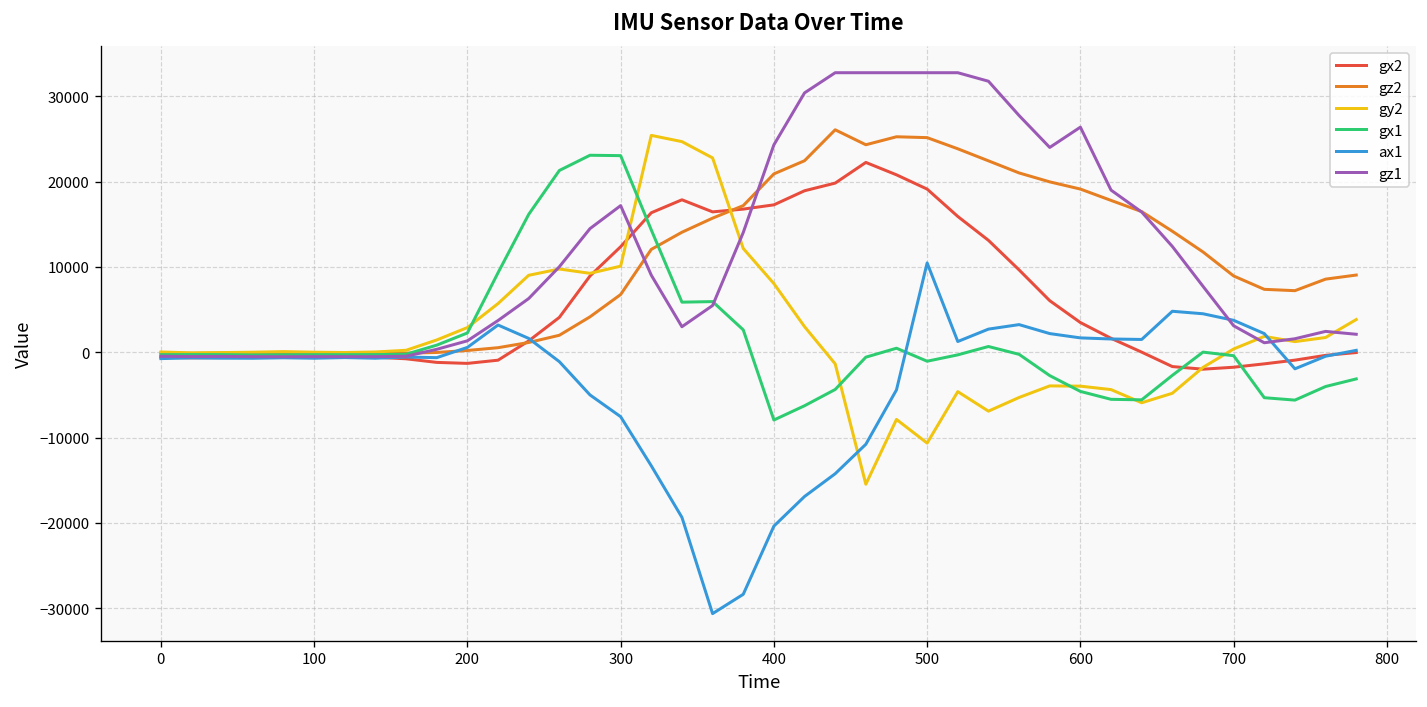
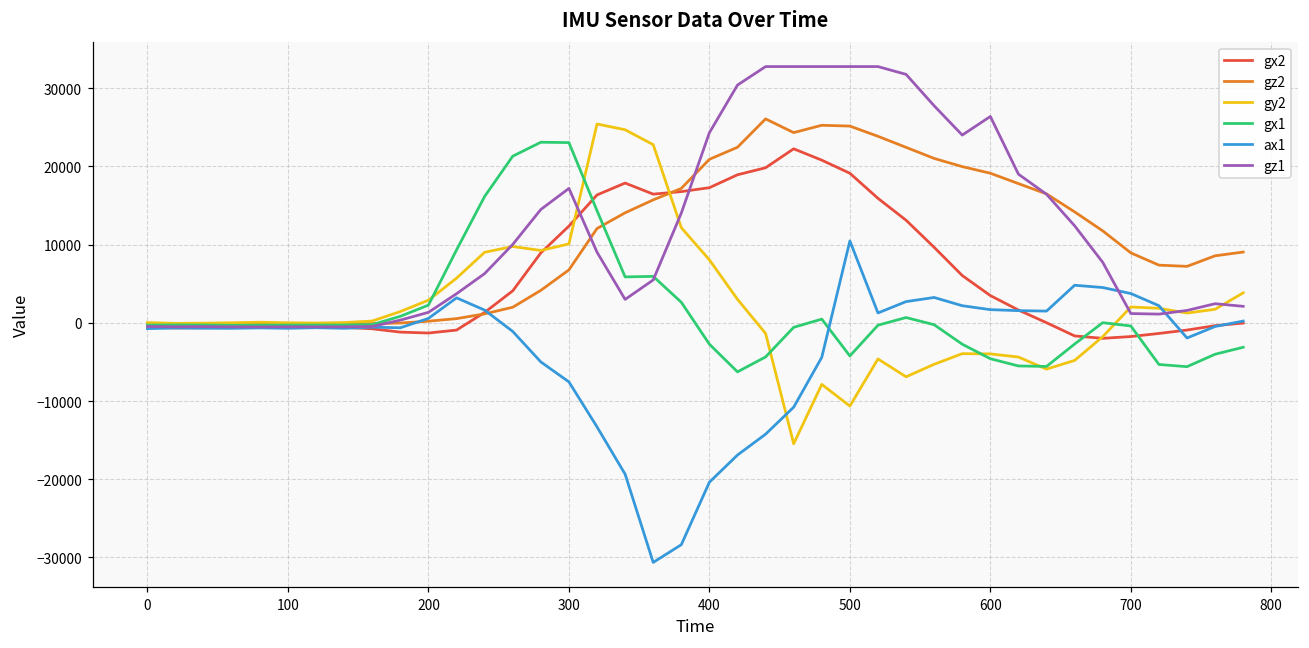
  {
    "gy2": {
      "200": 3000,
      "300": 10000,
      "400": 8000,
      "500": -11000,
      "600": -4000,
-     "700": 0
+     "700": 2000
    },
    "gx1": {
      "200": 2000,
      "300": 23000,
-     "400": -8000,
-     "500": -1000,
+     "400": -3000,
+     "500": -4000,
      "600": -5000,
      "700": 0
    },
    "ax1": {
      "200": 1000,
      "300": -8000,
      "400": -20000,
      "500": 10000,
      "600": 2000,
      "700": 4000
    },
    "gz1": {
      "200": 1000,
      "300": 17000,
      "400": 24000,
      "500": 33000,
      "600": 26000,
-     "700": 3000
+     "700": 1000
    }
  }
